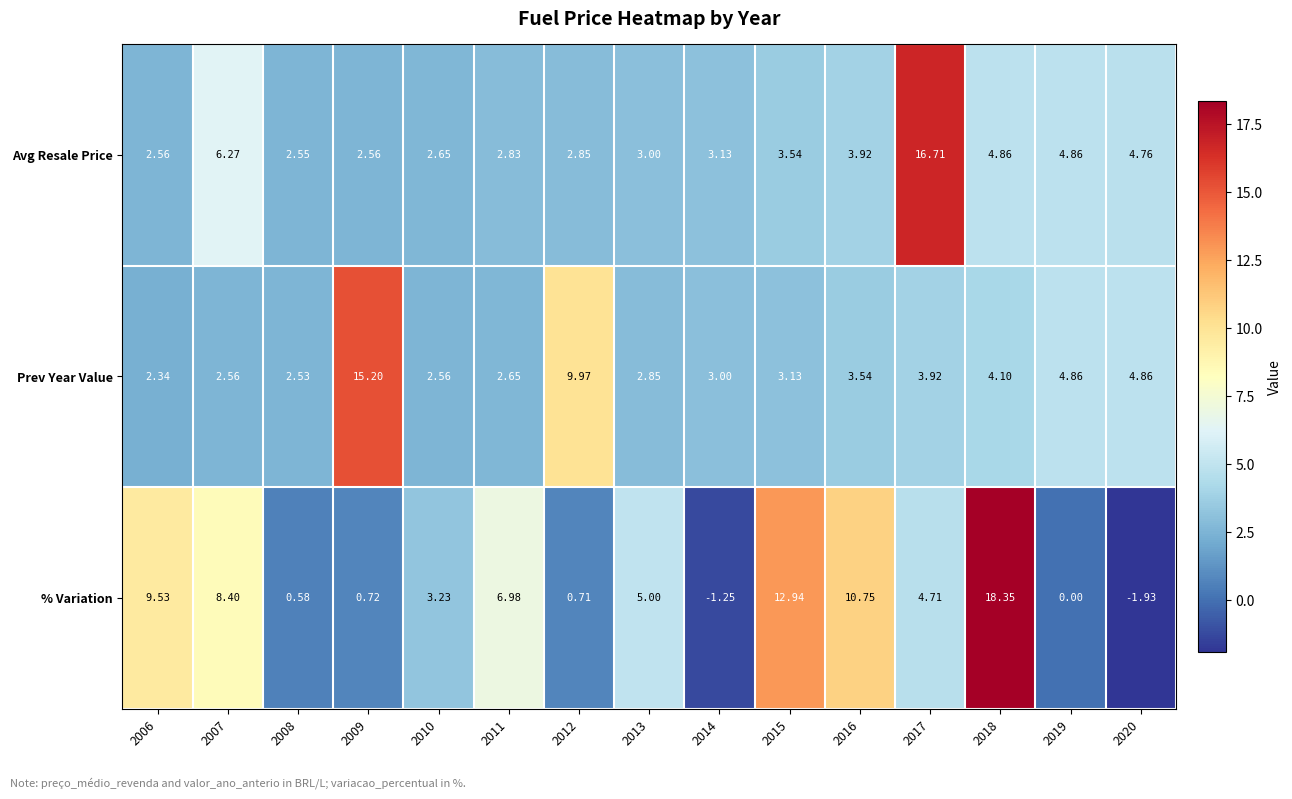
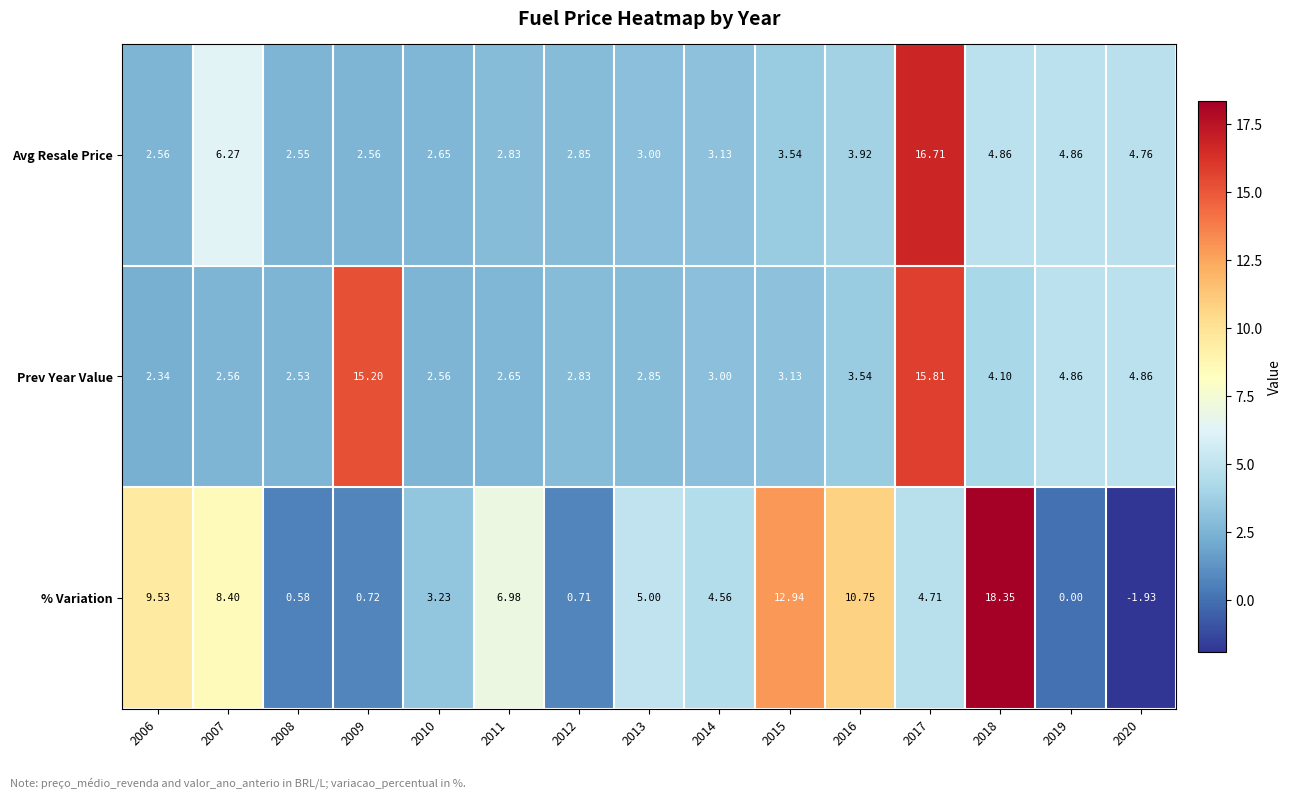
  {
    "Avg Resale Price": {
      "2006": 2.56,
      "2007": 6.27,
      "2008": 2.55,
      "2009": 2.56,
      "2010": 2.65,
      "2011": 2.83,
      "2012": 2.85,
      "2013": 3.00,
      "2014": 3.13,
      "2015": 3.54,
      "2016": 3.92,
      "2017": 16.71,
      "2018": 4.86,
      "2019": 4.86,
      "2020": 4.76
    },
    "Prev Year Value": {
      "2006": 2.34,
      "2007": 2.56,
      "2008": 2.53,
      "2009": 15.20,
      "2010": 2.56,
      "2011": 2.65,
-     "2012": 9.97,
+     "2012": 2.83,
      "2013": 2.85,
      "2014": 3.00,
      "2015": 3.13,
      "2016": 3.54,
-     "2017": 3.92,
+     "2017": 15.81,
      "2018": 4.10,
      "2019": 4.86,
      "2020": 4.86
    },
    "% Variation": {
      "2006": 9.53,
      "2007": 8.40,
      "2008": 0.58,
      "2009": 0.72,
      "2010": 3.23,
      "2011": 6.98,
      "2012": 0.71,
      "2013": 5.00,
-     "2014": -1.25,
+     "2014": 4.56,
      "2015": 12.94,
      "2016": 10.75,
      "2017": 4.71,
      "2018": 18.35,
      "2019": 0.00,
      "2020": -1.93
    }
  }
